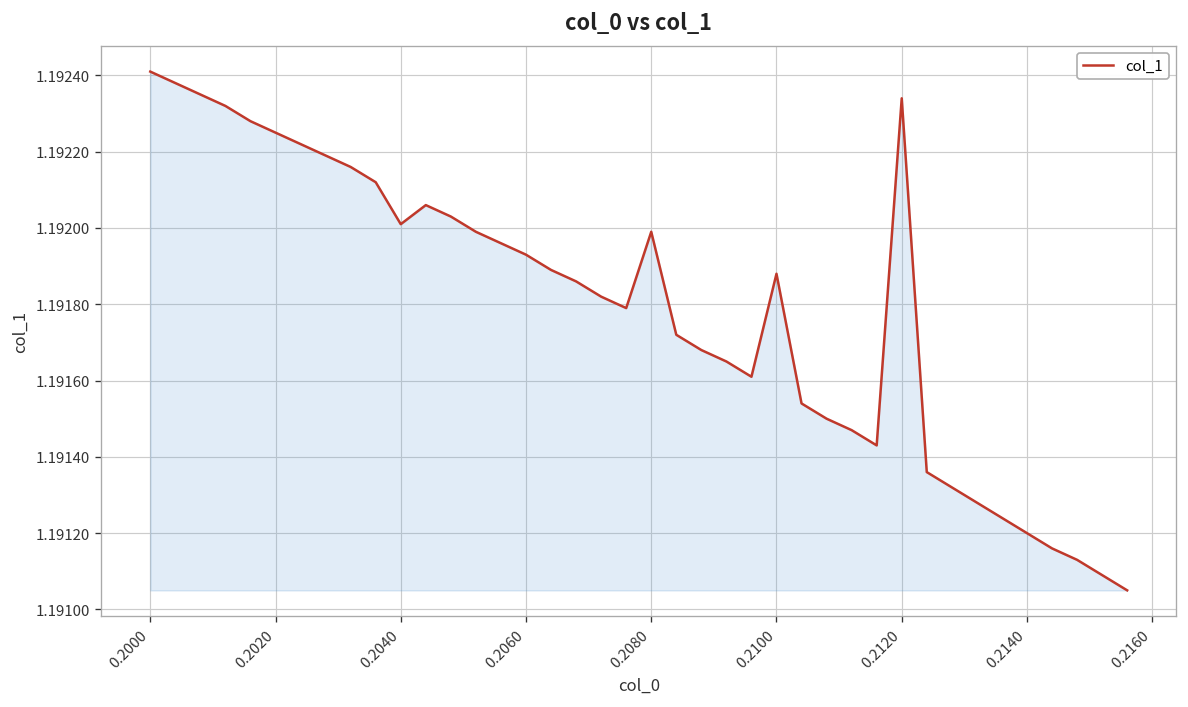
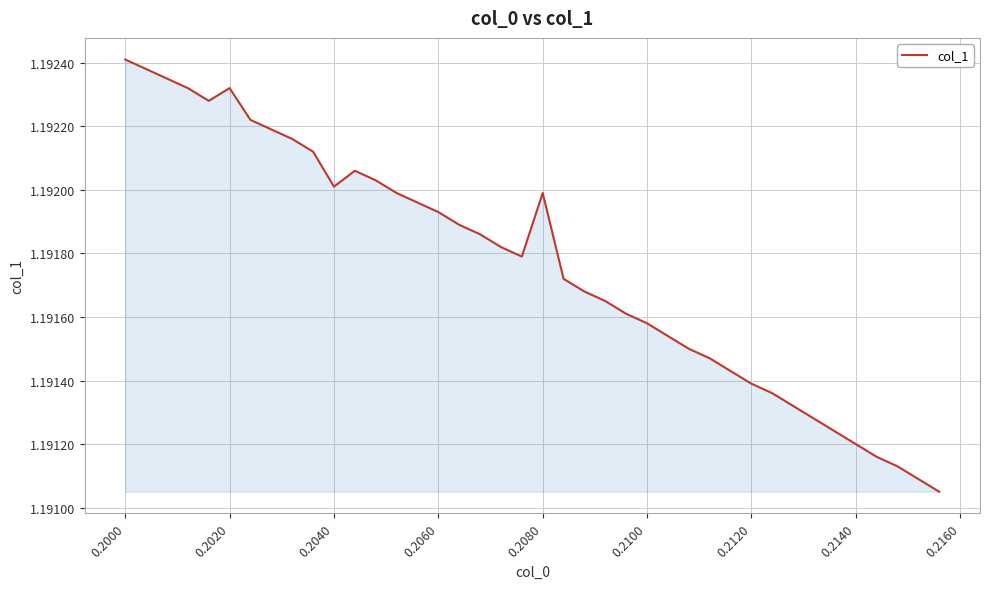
  {
    "0.2000": 1.19241,
-   "0.2020": 1.19225,
+   "0.2020": 1.19232,
    "0.2040": 1.19201,
    "0.2060": 1.19193,
    "0.2080": 1.19199,
-   "0.2100": 1.19188,
-   "0.2120": 1.19234,
+   "0.2100": 1.19158,
+   "0.2120": 1.19139,
    "0.2140": 1.19120
  }
